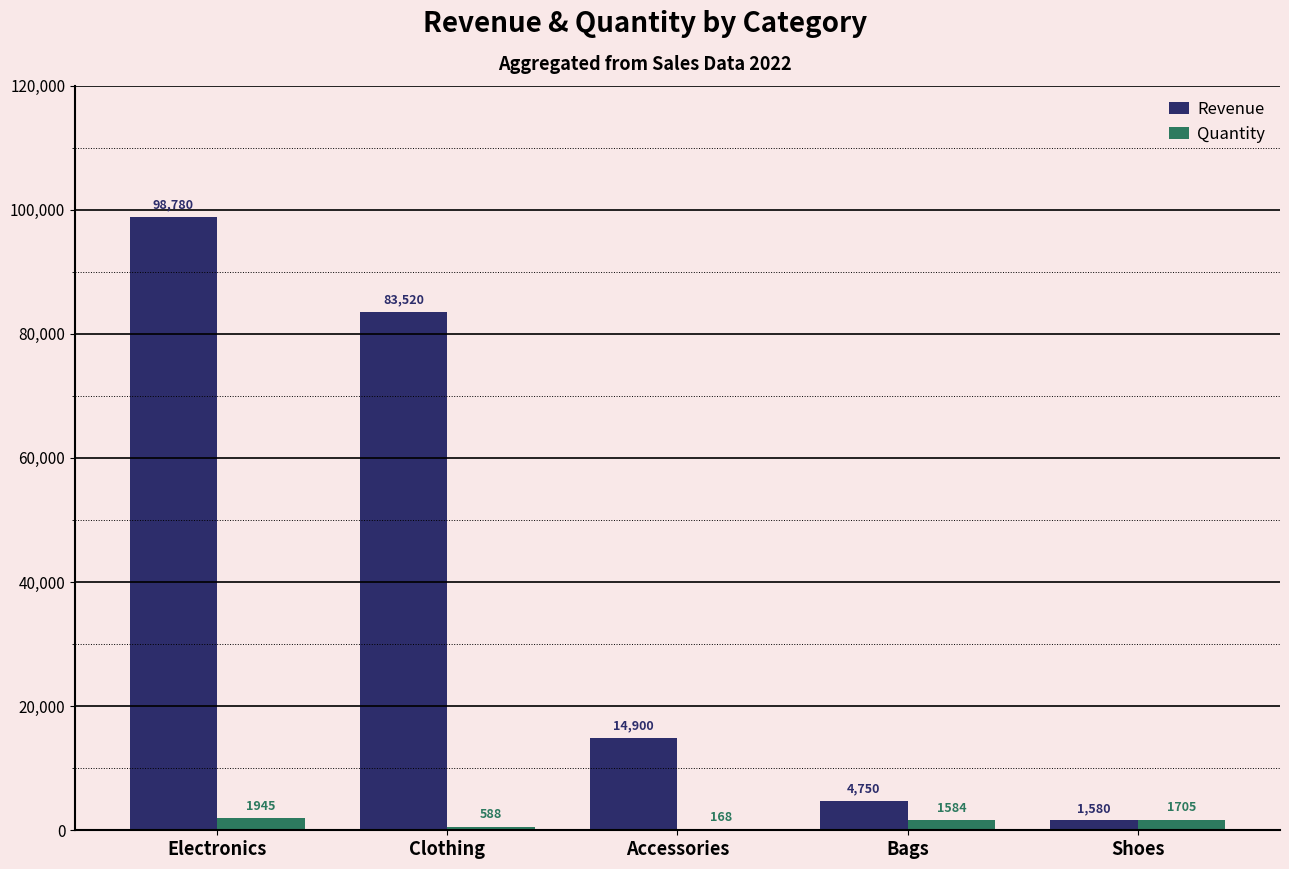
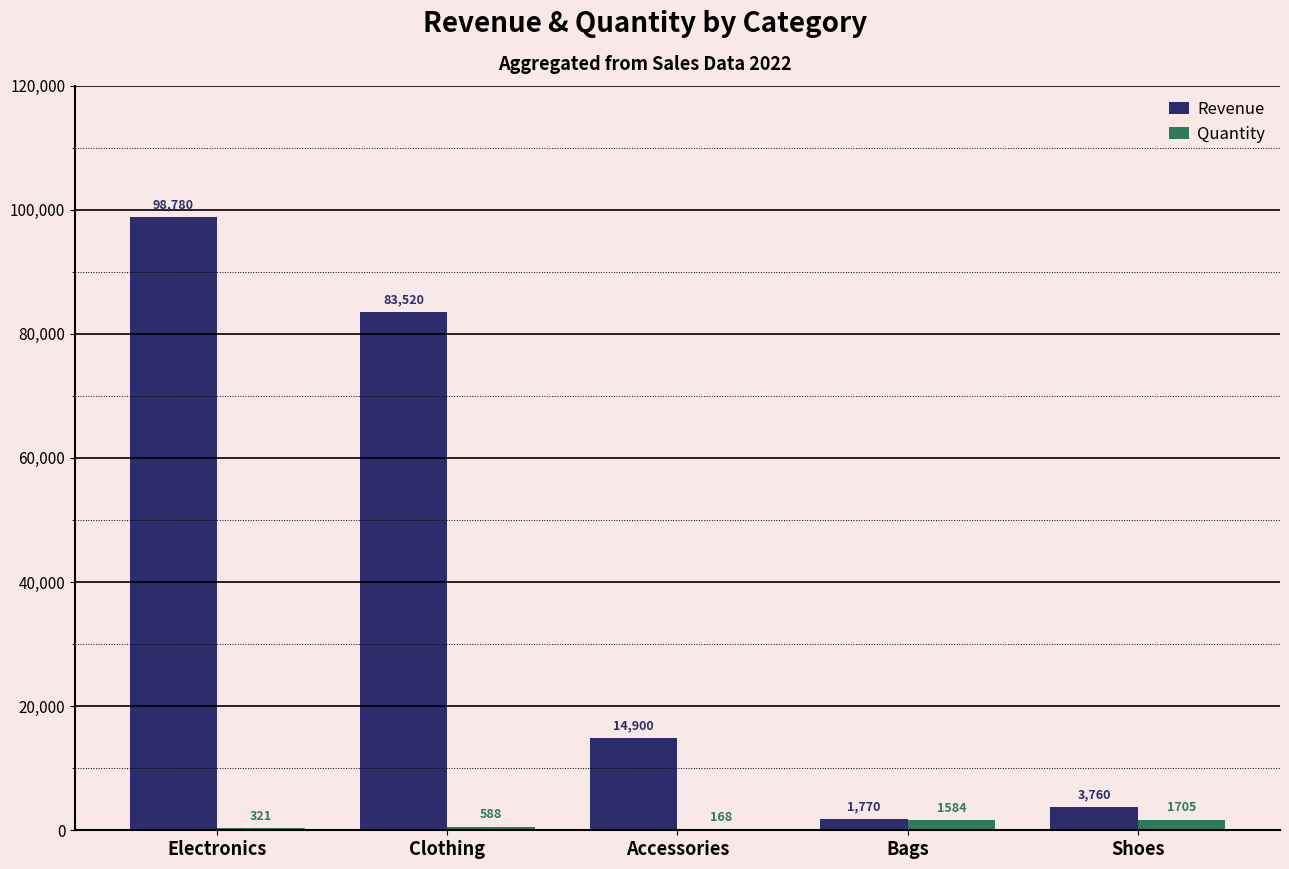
  {
    "Revenue": {
      "Electronics": "98,780",
      "Clothing": "83,520",
      "Accessories": "14,900",
-     "Bags": "4,750",
-     "Shoes": "1,580"
+     "Bags": "1,770",
+     "Shoes": "3,760"
    },
    "Quantity": {
-     "Electronics": "1945",
+     "Electronics": "321",
      "Clothing": "588",
      "Accessories": "168",
      "Bags": "1584",
      "Shoes": "1705"
    }
  }
